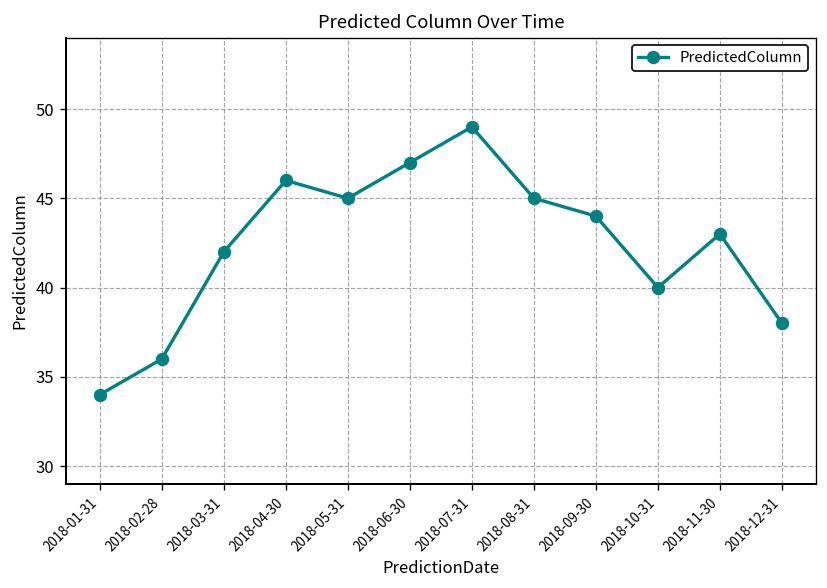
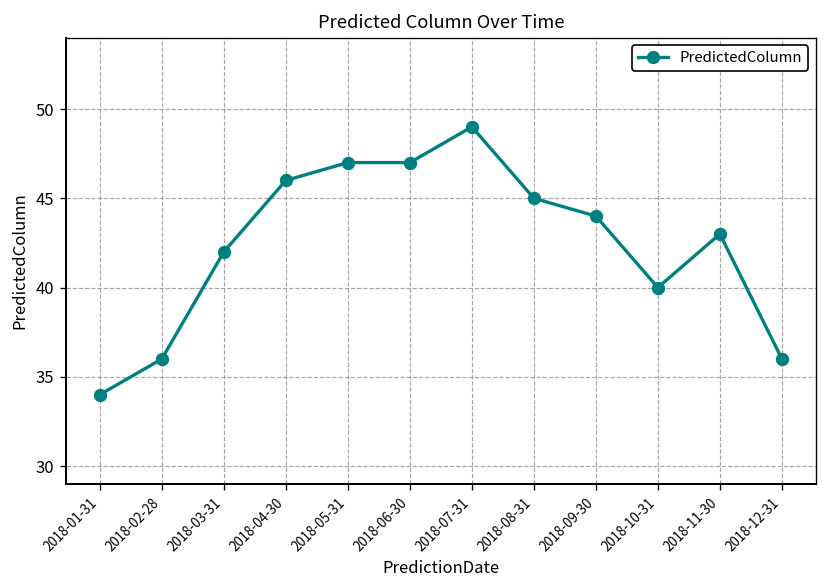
  {
    "2018-01-31": 34,
    "2018-02-28": 36,
    "2018-03-31": 42,
    "2018-04-30": 46,
-   "2018-05-31": 45,
+   "2018-05-31": 47,
    "2018-06-30": 47,
    "2018-07-31": 49,
    "2018-08-31": 45,
    "2018-09-30": 44,
    "2018-10-31": 40,
    "2018-11-30": 43,
-   "2018-12-31": 38
+   "2018-12-31": 36
  }
